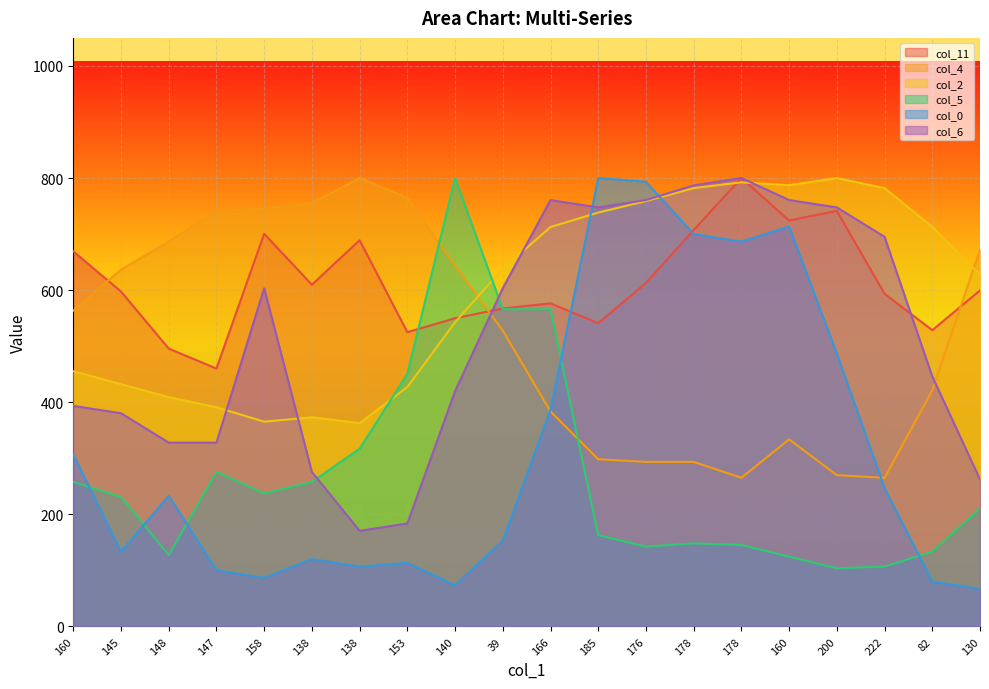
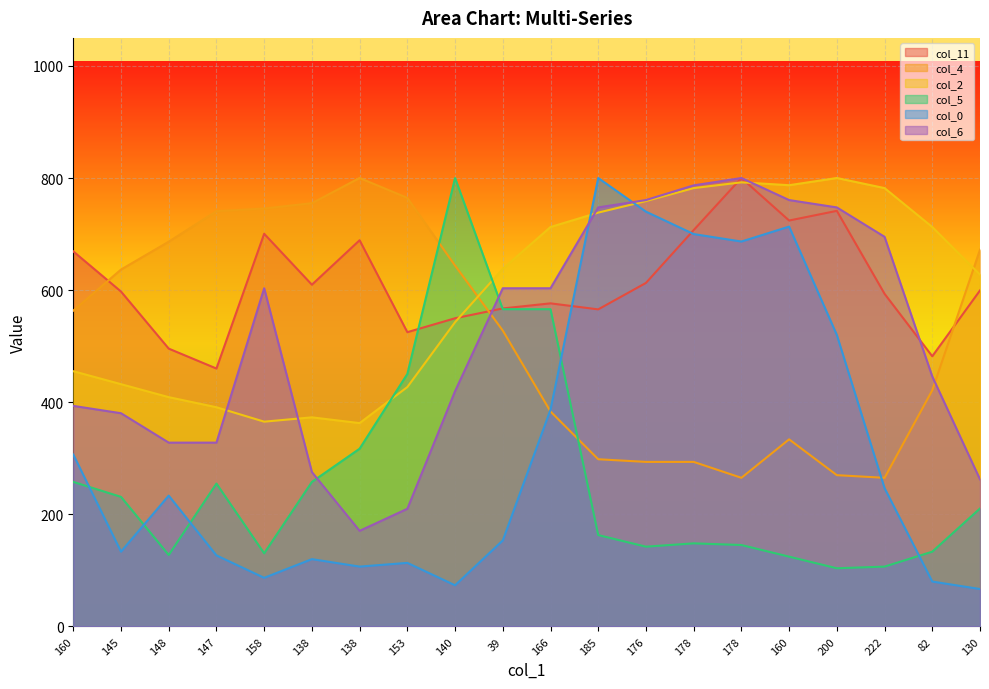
  {
    "col_11": {
      "145": 600,
      "148": 500,
      "147": 460,
      "158": 700,
      "153": 520,
      "140": 550,
      "166": 580,
-     "185": 540,
+     "185": 570,
      "176": 610,
      "200": 740,
      "222": 590,
-     "82": 530,
+     "82": 480,
      "130": 600
    },
    "col_5": {
      "145": 230,
      "148": 130,
-     "147": 280,
-     "158": 240,
+     "147": 250,
+     "158": 130,
      "153": 450,
      "140": 800,
      "166": 570,
      "185": 160,
      "176": 140,
      "200": 100,
      "222": 110,
      "82": 130,
      "130": 210
    },
    "col_0": {
      "145": 130,
      "148": 230,
-     "147": 100,
+     "147": 130,
      "158": 90,
      "153": 110,
      "140": 70,
      "39": 150,
      "185": 800,
-     "176": 790,
-     "200": 490,
+     "176": 740,
+     "200": 520,
      "222": 250,
      "82": 80,
      "130": 70
    },
    "col_6": {
      "145": 380,
      "148": 330,
      "147": 330,
      "158": 600,
-     "153": 180,
+     "153": 210,
      "140": 420,
      "39": 600,
-     "166": 760,
+     "166": 600,
      "185": 750,
      "200": 750,
      "222": 700,
      "82": 450,
      "130": 260
    }
  }
